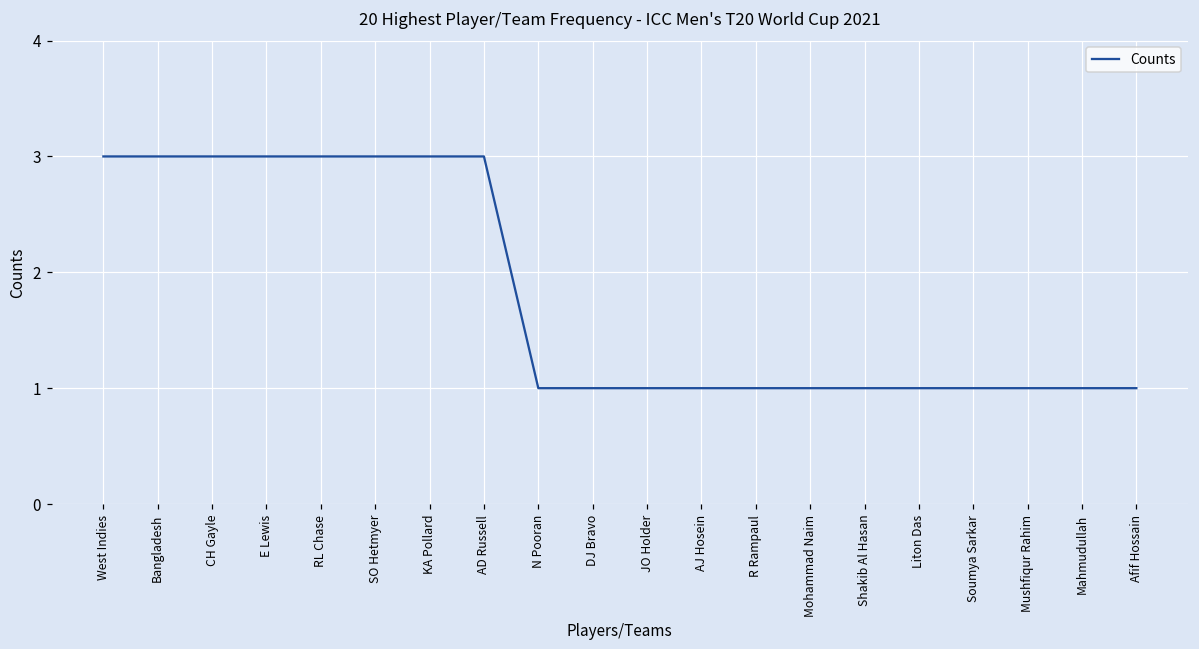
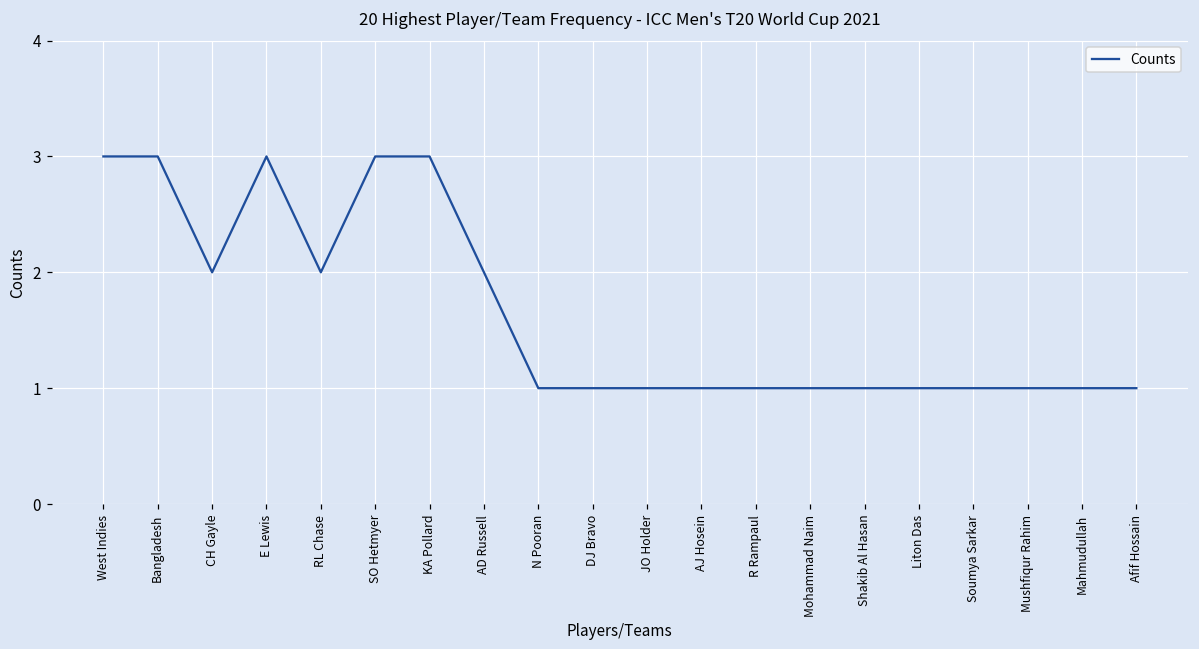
  {
    "West Indies": 3,
    "Bangladesh": 3,
-   "CH Gayle": 3,
+   "CH Gayle": 2,
    "E Lewis": 3,
-   "RL Chase": 3,
+   "RL Chase": 2,
    "SO Hetmyer": 3,
    "KA Pollard": 3,
-   "AD Russell": 3,
+   "AD Russell": 2,
    "N Pooran": 1,
    "DJ Bravo": 1,
    "JO Holder": 1,
    "AJ Hosein": 1,
    "R Rampaul": 1,
    "Mohammad Naim": 1,
    "Shakib Al Hasan": 1,
    "Liton Das": 1,
    "Soumya Sarkar": 1,
    "Mushfiqur Rahim": 1,
    "Mahmudullah": 1,
    "Afif Hossain": 1
  }
